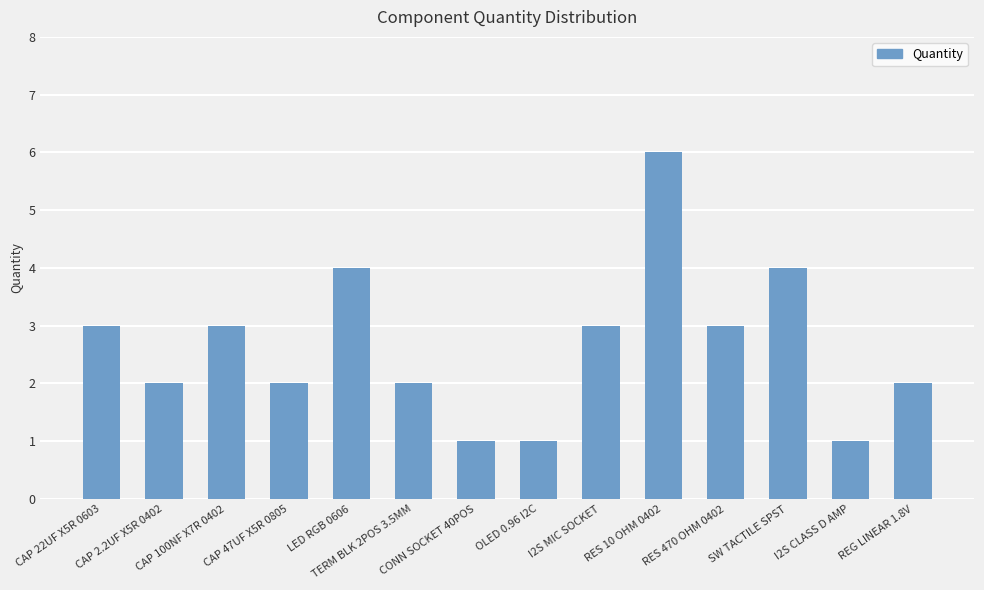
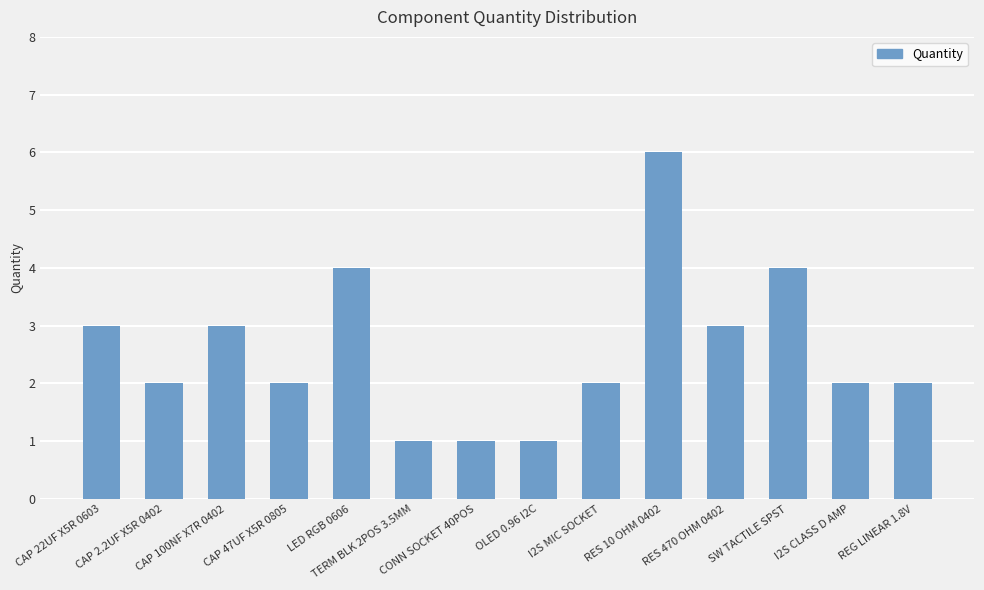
  {
    "CAP 22UF X5R 0603": 3,
    "CAP 2.2UF X5R 0402": 2,
    "CAP 100NF X7R 0402": 3,
    "CAP 47UF X5R 0805": 2,
    "LED RGB 0606": 4,
-   "TERM BLK 2POS 3.5MM": 2,
+   "TERM BLK 2POS 3.5MM": 1,
    "CONN SOCKET 40POS": 1,
    "OLED 0.96 I2C": 1,
-   "I2S MIC SOCKET": 3,
+   "I2S MIC SOCKET": 2,
    "RES 10 OHM 0402": 6,
    "RES 470 OHM 0402": 3,
    "SW TACTILE SPST": 4,
-   "I2S CLASS D AMP": 1,
+   "I2S CLASS D AMP": 2,
    "REG LINEAR 1.8V": 2
  }
